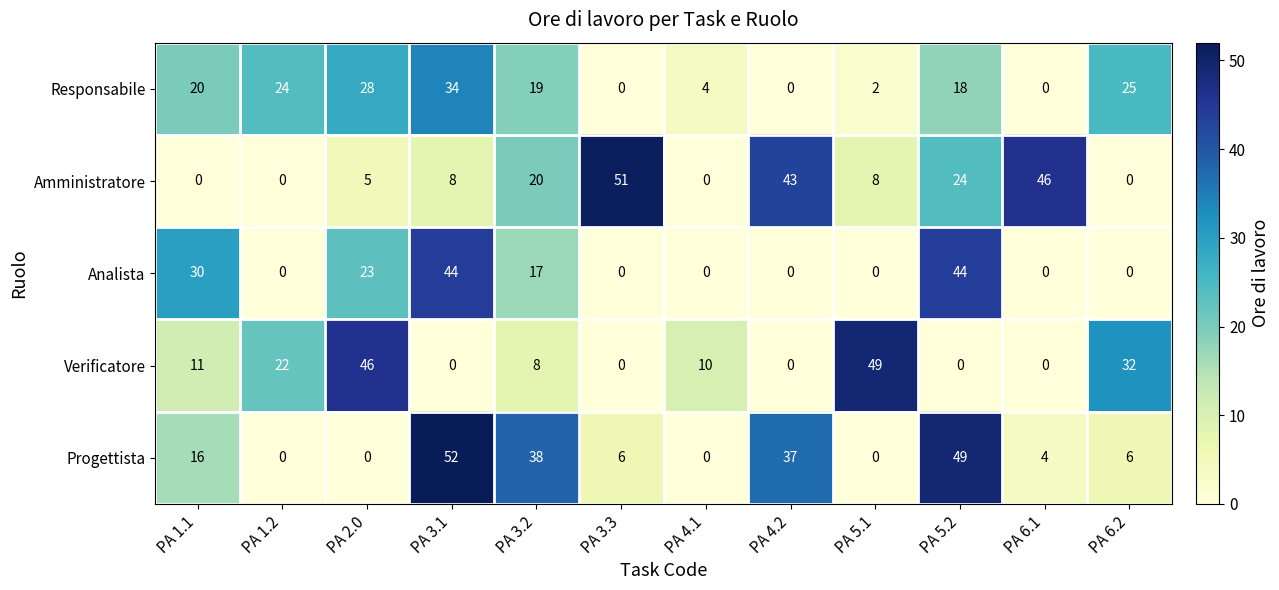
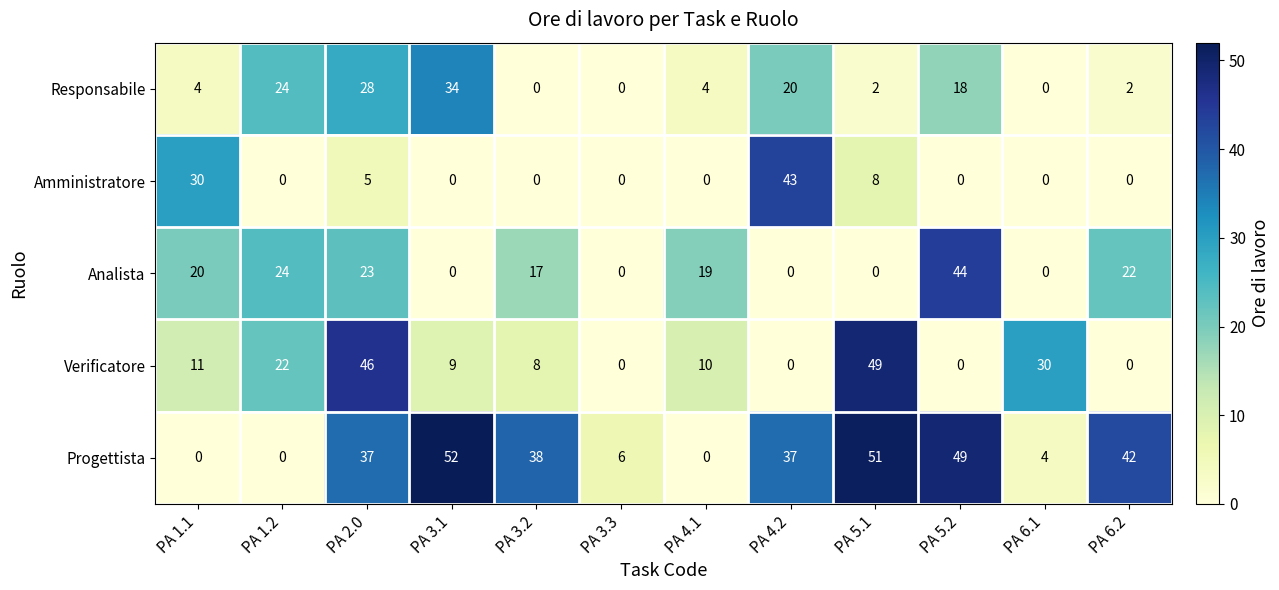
  {
    "Responsabile": {
-     "PA 1.1": 20,
+     "PA 1.1": 4,
      "PA 1.2": 24,
      "PA 2.0": 28,
      "PA 3.1": 34,
-     "PA 3.2": 19,
+     "PA 3.2": 0,
      "PA 3.3": 0,
      "PA 4.1": 4,
-     "PA 4.2": 0,
+     "PA 4.2": 20,
      "PA 5.1": 2,
      "PA 5.2": 18,
      "PA 6.1": 0,
-     "PA 6.2": 25
+     "PA 6.2": 2
    },
    "Amministratore": {
-     "PA 1.1": 0,
+     "PA 1.1": 30,
      "PA 1.2": 0,
      "PA 2.0": 5,
-     "PA 3.1": 8,
-     "PA 3.2": 20,
-     "PA 3.3": 51,
+     "PA 3.1": 0,
+     "PA 3.2": 0,
+     "PA 3.3": 0,
      "PA 4.1": 0,
      "PA 4.2": 43,
      "PA 5.1": 8,
-     "PA 5.2": 24,
-     "PA 6.1": 46,
+     "PA 5.2": 0,
+     "PA 6.1": 0,
      "PA 6.2": 0
    },
    "Analista": {
-     "PA 1.1": 30,
-     "PA 1.2": 0,
+     "PA 1.1": 20,
+     "PA 1.2": 24,
      "PA 2.0": 23,
-     "PA 3.1": 44,
+     "PA 3.1": 0,
      "PA 3.2": 17,
      "PA 3.3": 0,
-     "PA 4.1": 0,
+     "PA 4.1": 19,
      "PA 4.2": 0,
      "PA 5.1": 0,
      "PA 5.2": 44,
      "PA 6.1": 0,
-     "PA 6.2": 0
+     "PA 6.2": 22
    },
    "Verificatore": {
      "PA 1.1": 11,
      "PA 1.2": 22,
      "PA 2.0": 46,
-     "PA 3.1": 0,
+     "PA 3.1": 9,
      "PA 3.2": 8,
      "PA 3.3": 0,
      "PA 4.1": 10,
      "PA 4.2": 0,
      "PA 5.1": 49,
      "PA 5.2": 0,
-     "PA 6.1": 0,
-     "PA 6.2": 32
+     "PA 6.1": 30,
+     "PA 6.2": 0
    },
    "Progettista": {
-     "PA 1.1": 16,
+     "PA 1.1": 0,
      "PA 1.2": 0,
-     "PA 2.0": 0,
+     "PA 2.0": 37,
      "PA 3.1": 52,
      "PA 3.2": 38,
      "PA 3.3": 6,
      "PA 4.1": 0,
      "PA 4.2": 37,
-     "PA 5.1": 0,
+     "PA 5.1": 51,
      "PA 5.2": 49,
      "PA 6.1": 4,
-     "PA 6.2": 6
+     "PA 6.2": 42
    }
  }
